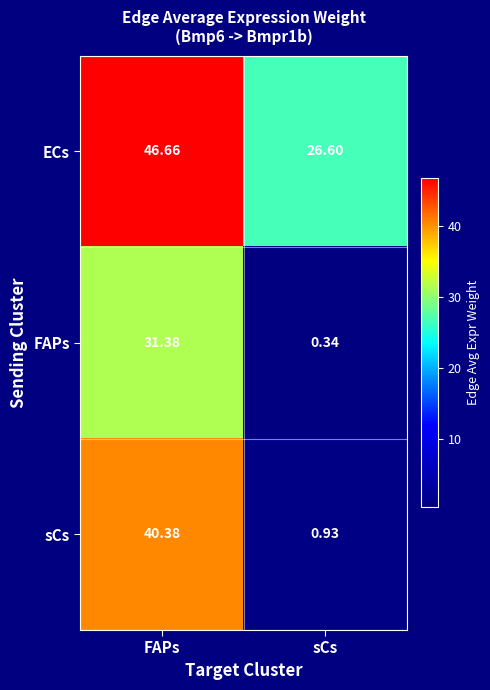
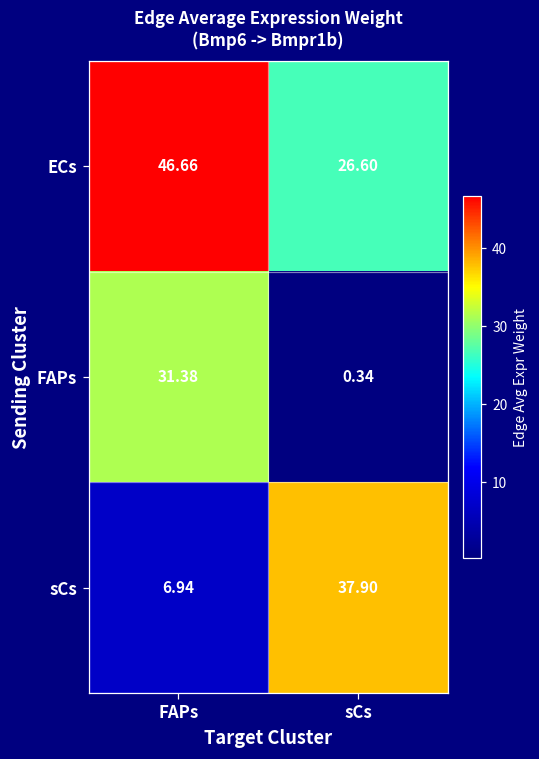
  {
    "ECs": {
      "FAPs": 46.66,
      "sCs": 26.60
    },
    "FAPs": {
      "FAPs": 31.38,
      "sCs": 0.34
    },
    "sCs": {
-     "FAPs": 40.38,
-     "sCs": 0.93
+     "FAPs": 6.94,
+     "sCs": 37.90
    }
  }
